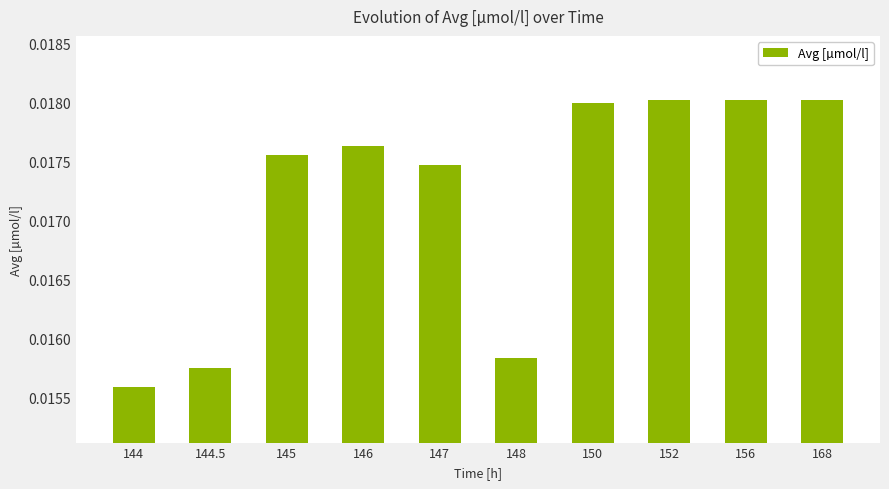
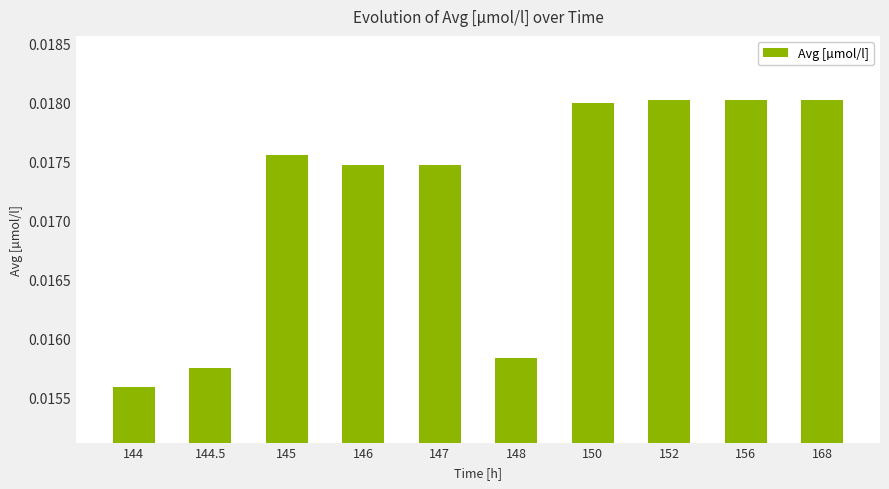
  {
    "144": 0.01558,
    "144.5": 0.01575,
    "145": 0.01755,
-   "146": 0.01763,
+   "146": 0.01747,
    "147": 0.01747,
    "148": 0.01583,
    "150": 0.01800,
    "152": 0.01803,
    "156": 0.01803,
    "168": 0.01803
  }
